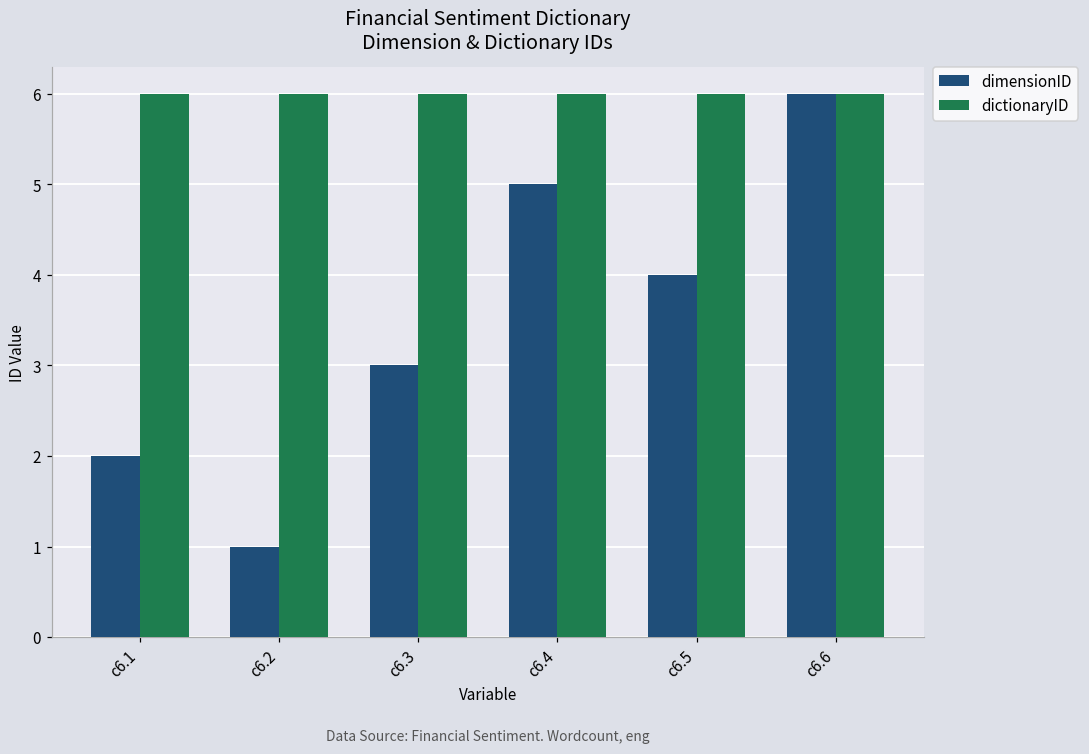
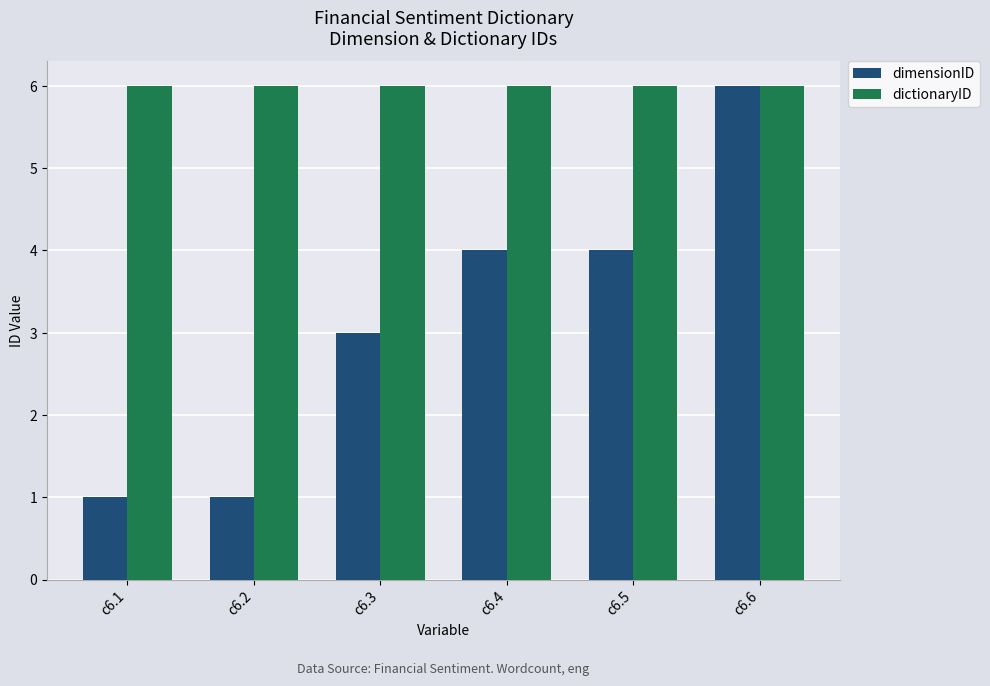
  {
    "dimensionID": {
-     "c6.1": 2,
+     "c6.1": 1,
      "c6.2": 1,
      "c6.3": 3,
-     "c6.4": 5,
+     "c6.4": 4,
      "c6.5": 4,
      "c6.6": 6
    },
    "dictionaryID": {
      "c6.1": 6,
      "c6.2": 6,
      "c6.3": 6,
      "c6.4": 6,
      "c6.5": 6,
      "c6.6": 6
    }
  }
